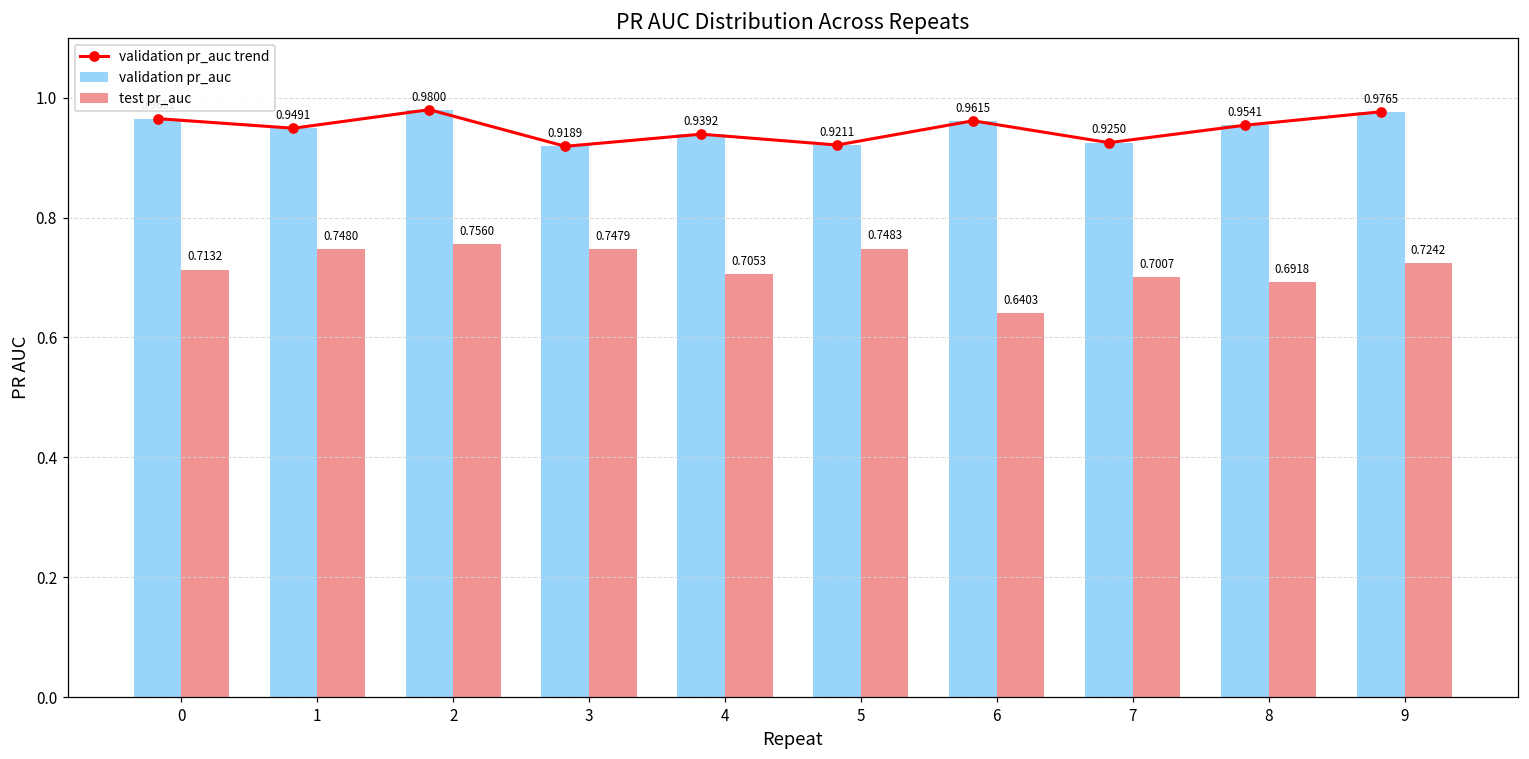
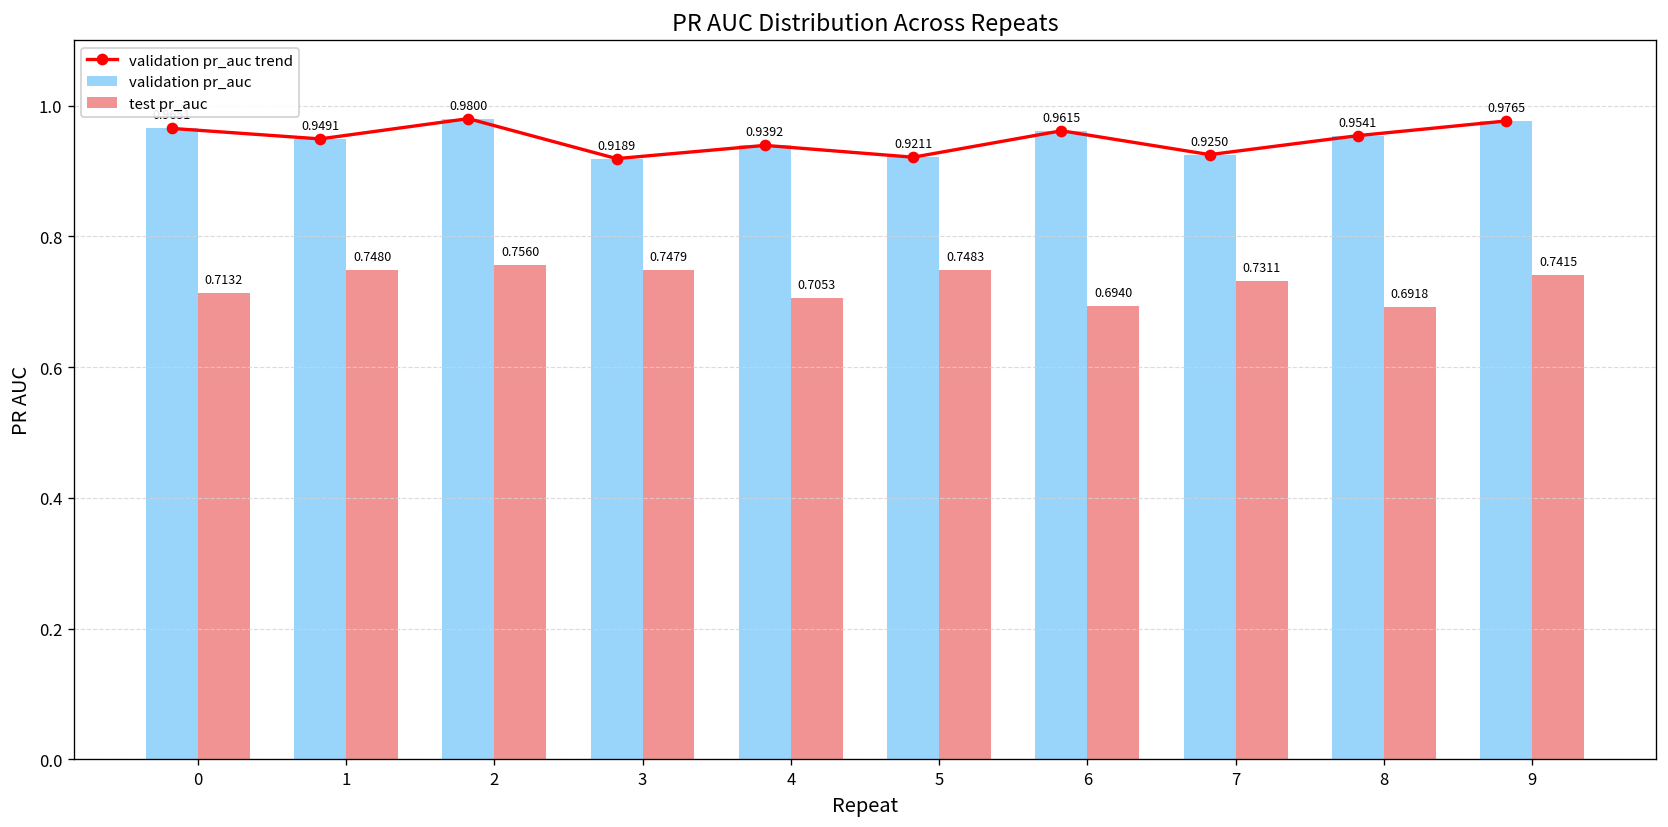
  {
    "validation pr_auc": {
      "1": 0.9491,
      "2": 0.9800,
      "3": 0.9189,
      "4": 0.9392,
      "5": 0.9211,
      "6": 0.9615,
      "7": 0.9250,
      "8": 0.9541,
      "9": 0.9765
    },
    "test pr_auc": {
      "0": 0.7132,
      "1": 0.7480,
      "2": 0.7560,
      "3": 0.7479,
      "4": 0.7053,
      "5": 0.7483,
-     "6": 0.6403,
-     "7": 0.7007,
+     "6": 0.6940,
+     "7": 0.7311,
      "8": 0.6918,
-     "9": 0.7242
+     "9": 0.7415
    }
  }
